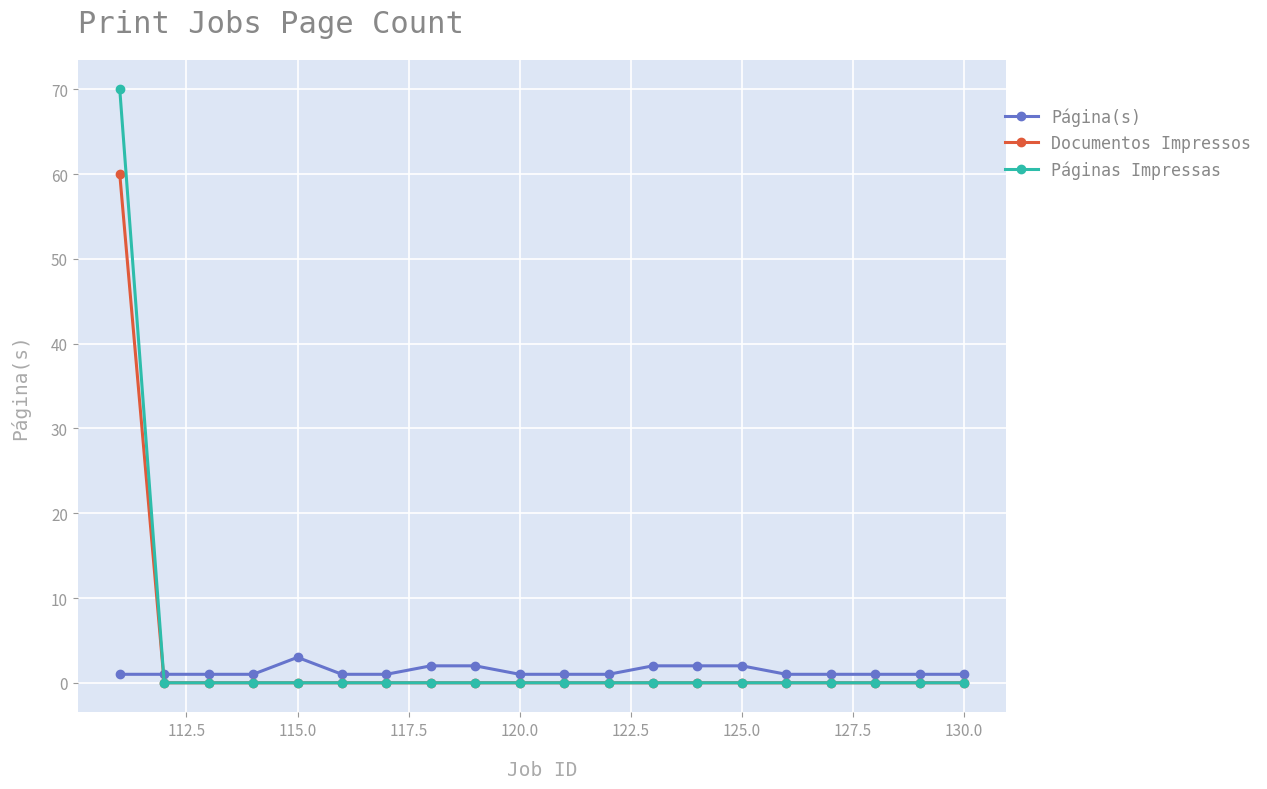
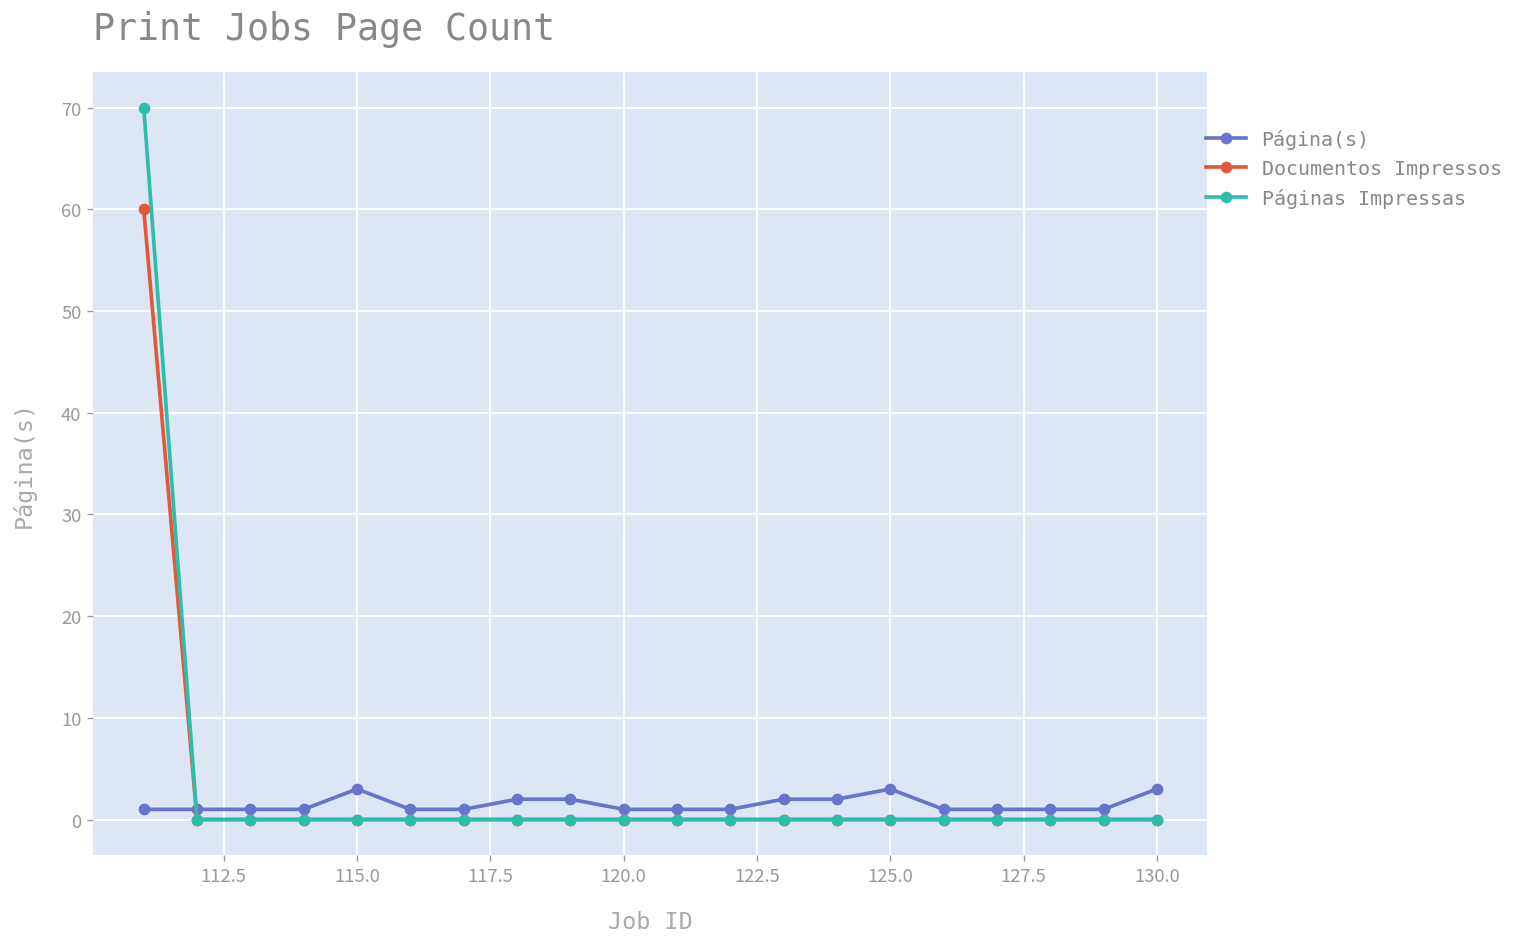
  {
    "Página(s)": {
      "115.0": 3,
      "120.0": 1,
-     "125.0": 2,
-     "130.0": 1
+     "125.0": 3,
+     "130.0": 3
    }
  }
